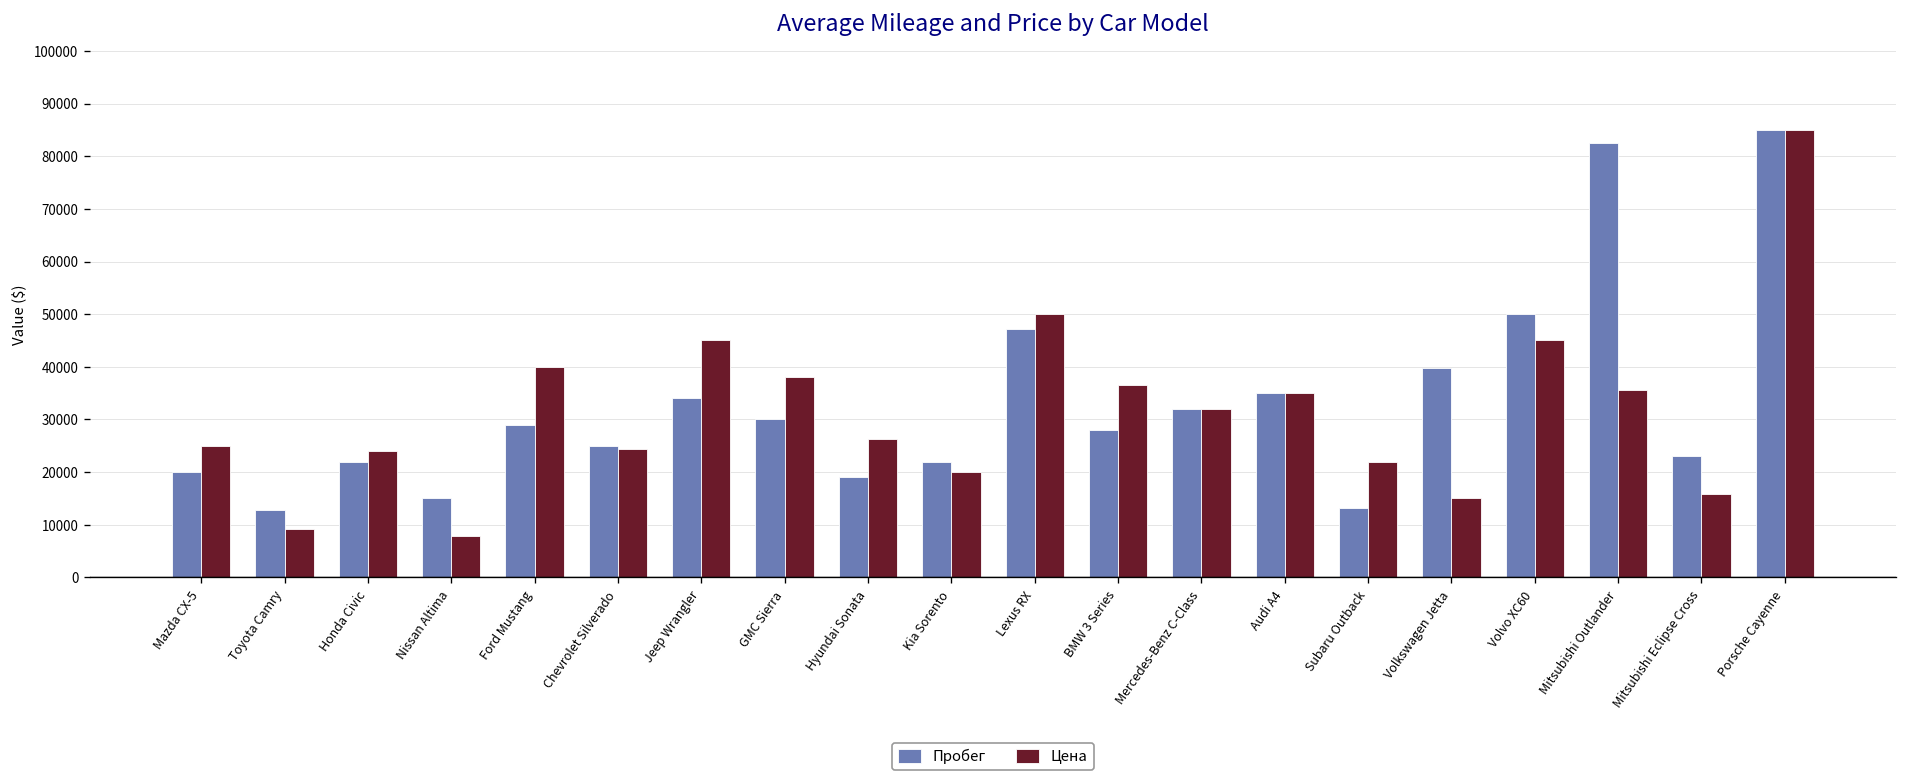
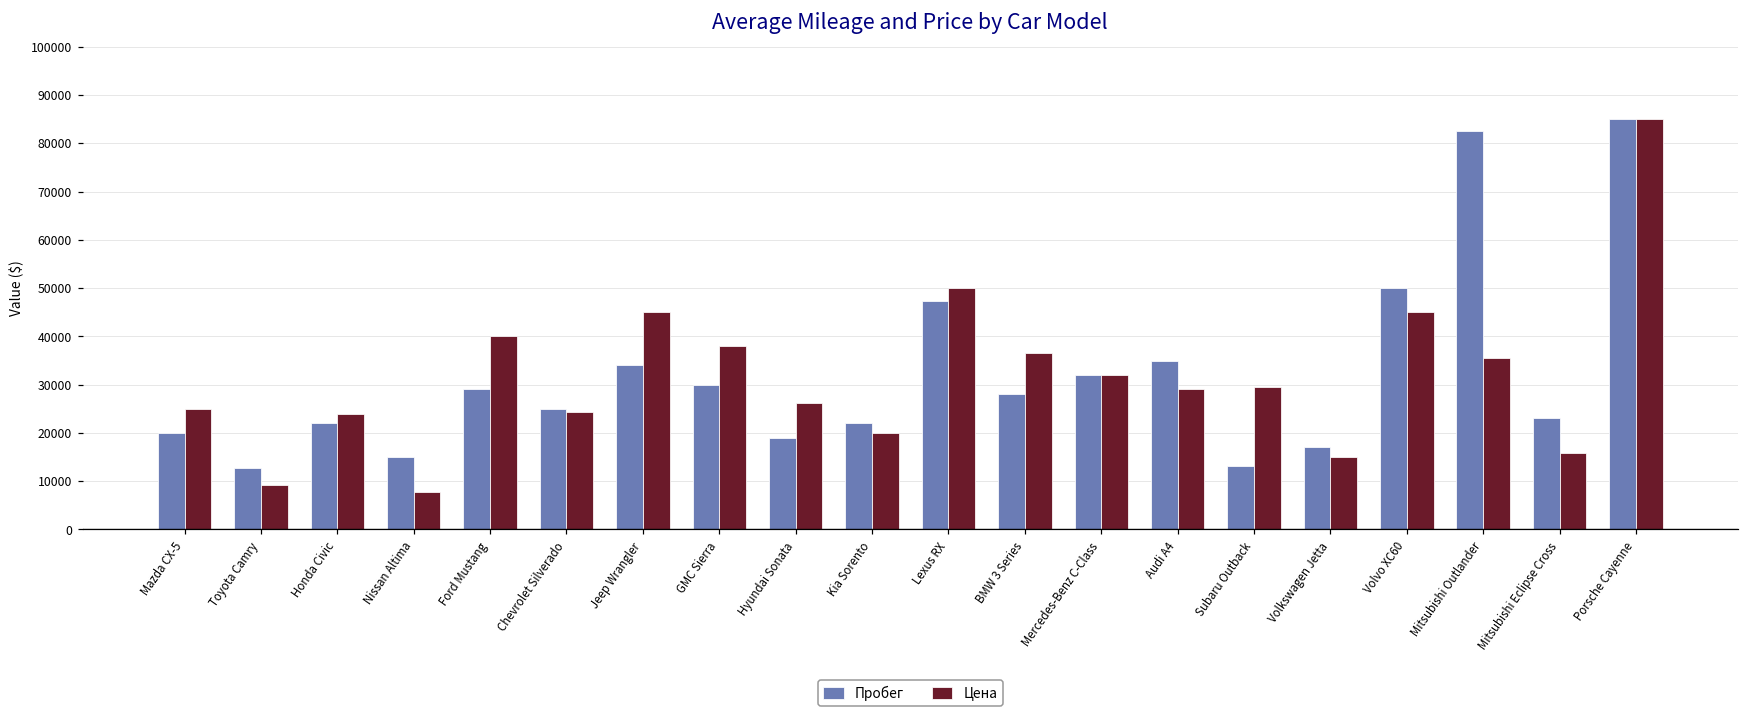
  {
    "Пробег": {
      "Mazda CX-5": 20000,
      "Toyota Camry": 13000,
      "Honda Civic": 22000,
      "Nissan Altima": 15000,
      "Ford Mustang": 29000,
      "Chevrolet Silverado": 25000,
      "Jeep Wrangler": 34000,
      "GMC Sierra": 30000,
      "Hyundai Sonata": 19000,
      "Kia Sorento": 22000,
      "Lexus RX": 47000,
      "BMW 3 Series": 28000,
      "Mercedes-Benz C-Class": 32000,
      "Audi A4": 35000,
      "Subaru Outback": 13000,
-     "Volkswagen Jetta": 40000,
+     "Volkswagen Jetta": 17000,
      "Volvo XC60": 50000,
      "Mitsubishi Outlander": 82000,
      "Mitsubishi Eclipse Cross": 23000,
      "Porsche Cayenne": 85000
    },
    "Цена": {
      "Mazda CX-5": 25000,
      "Toyota Camry": 9000,
      "Honda Civic": 24000,
      "Nissan Altima": 8000,
      "Ford Mustang": 40000,
      "Chevrolet Silverado": 24000,
      "Jeep Wrangler": 45000,
      "GMC Sierra": 38000,
      "Hyundai Sonata": 26000,
      "Kia Sorento": 20000,
      "Lexus RX": 50000,
      "BMW 3 Series": 37000,
      "Mercedes-Benz C-Class": 32000,
-     "Audi A4": 35000,
-     "Subaru Outback": 22000,
+     "Audi A4": 29000,
+     "Subaru Outback": 29000,
      "Volkswagen Jetta": 15000,
      "Volvo XC60": 45000,
      "Mitsubishi Outlander": 36000,
      "Mitsubishi Eclipse Cross": 16000,
      "Porsche Cayenne": 85000
    }
  }
